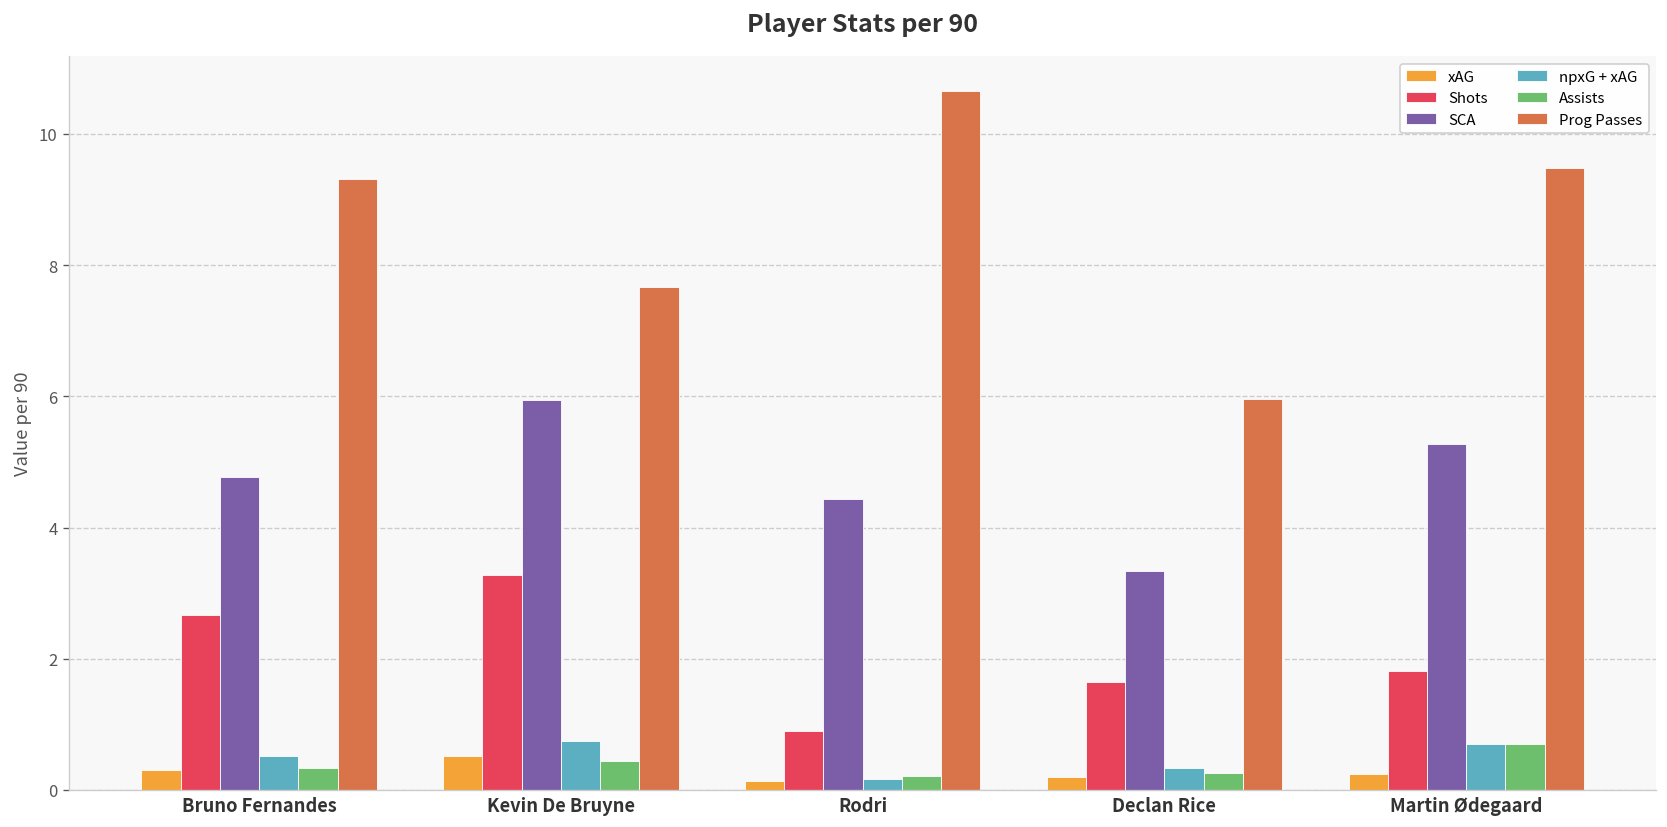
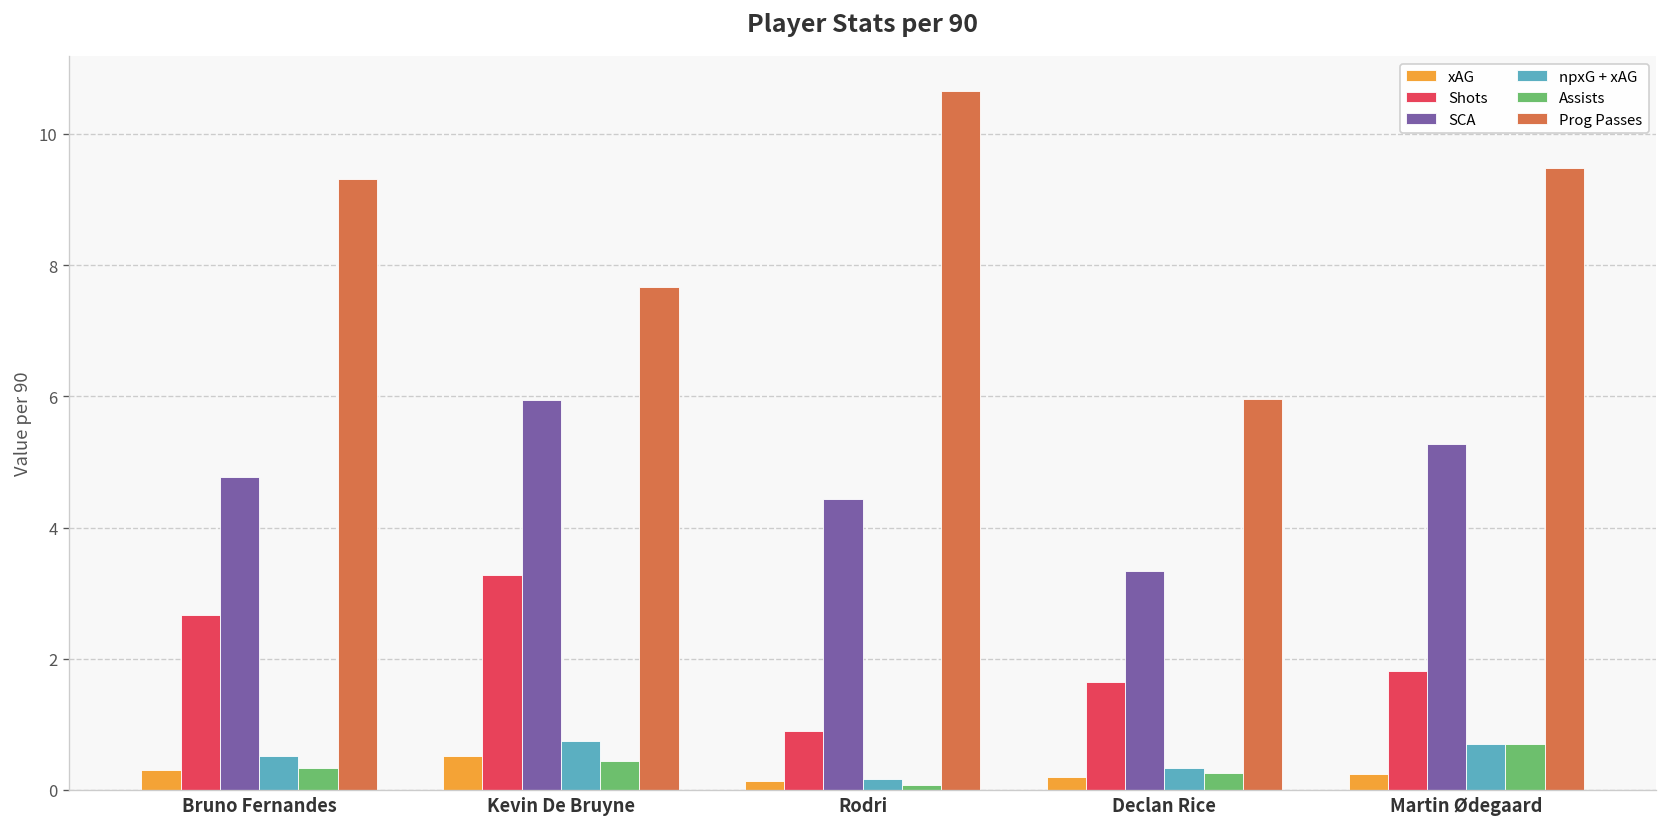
  {
    "SCA": {
      "Bruno Fernandes": 4.8,
      "Kevin De Bruyne": 5.9,
      "Rodri": 4.4,
      "Declan Rice": 3.3,
      "Martin Ødegaard": 5.3
    },
    "npxG + xAG": {
      "Bruno Fernandes": 0.5,
      "Kevin De Bruyne": 0.7,
      "Rodri": 0.2,
      "Declan Rice": 0.3,
      "Martin Ødegaard": 0.7
    },
    "Assists": {
      "Bruno Fernandes": 0.3,
      "Kevin De Bruyne": 0.4,
-     "Rodri": 0.2,
+     "Rodri": 0.1,
      "Declan Rice": 0.3,
      "Martin Ødegaard": 0.7
    }
  }
